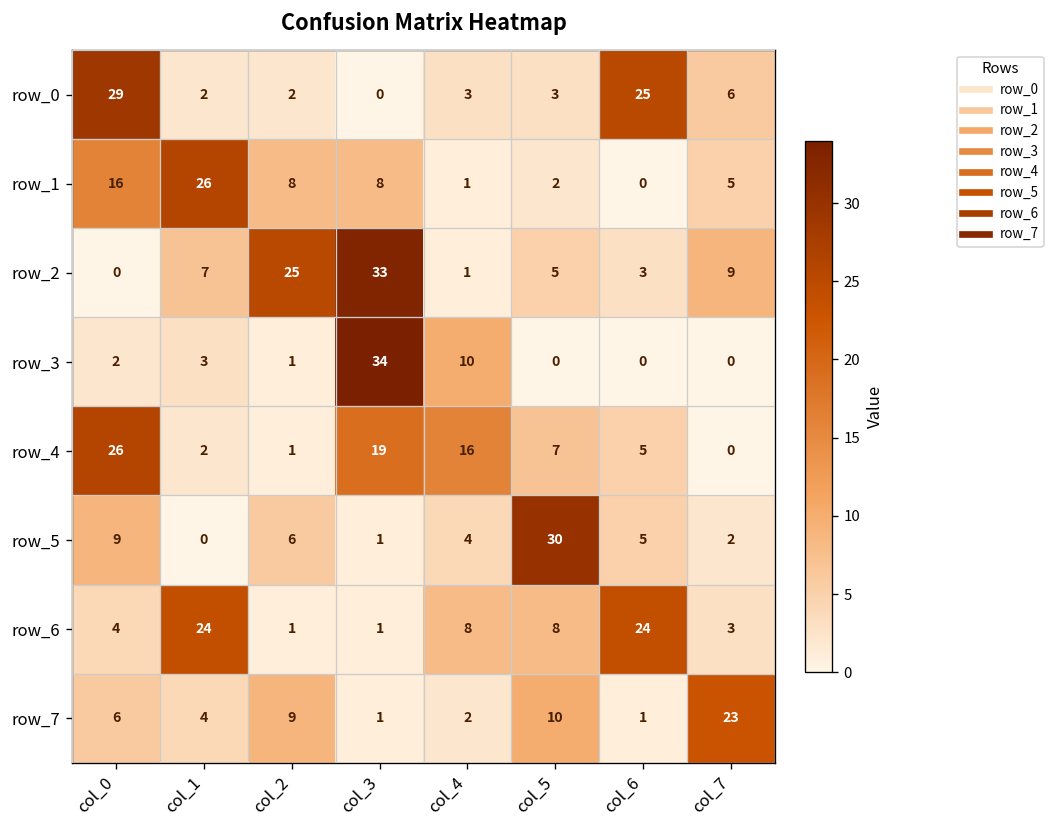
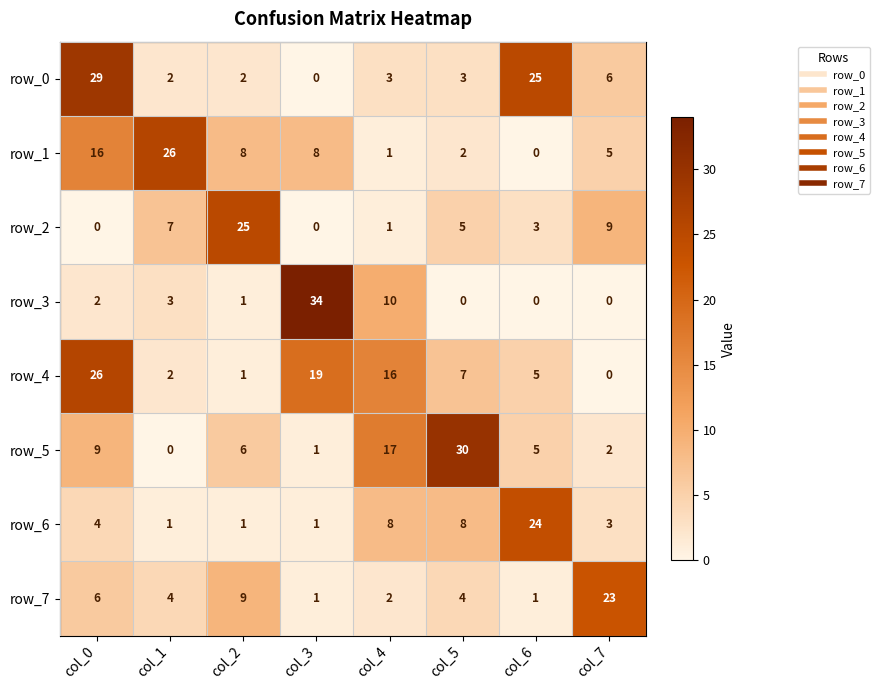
  {
    "row_0": {
      "col_0": 29,
      "col_1": 2,
      "col_2": 2,
      "col_3": 0,
      "col_4": 3,
      "col_5": 3,
      "col_6": 25,
      "col_7": 6
    },
    "row_1": {
      "col_0": 16,
      "col_1": 26,
      "col_2": 8,
      "col_3": 8,
      "col_4": 1,
      "col_5": 2,
      "col_6": 0,
      "col_7": 5
    },
    "row_2": {
      "col_0": 0,
      "col_1": 7,
      "col_2": 25,
-     "col_3": 33,
+     "col_3": 0,
      "col_4": 1,
      "col_5": 5,
      "col_6": 3,
      "col_7": 9
    },
    "row_3": {
      "col_0": 2,
      "col_1": 3,
      "col_2": 1,
      "col_3": 34,
      "col_4": 10,
      "col_5": 0,
      "col_6": 0,
      "col_7": 0
    },
    "row_4": {
      "col_0": 26,
      "col_1": 2,
      "col_2": 1,
      "col_3": 19,
      "col_4": 16,
      "col_5": 7,
      "col_6": 5,
      "col_7": 0
    },
    "row_5": {
      "col_0": 9,
      "col_1": 0,
      "col_2": 6,
      "col_3": 1,
-     "col_4": 4,
+     "col_4": 17,
      "col_5": 30,
      "col_6": 5,
      "col_7": 2
    },
    "row_6": {
      "col_0": 4,
-     "col_1": 24,
+     "col_1": 1,
      "col_2": 1,
      "col_3": 1,
      "col_4": 8,
      "col_5": 8,
      "col_6": 24,
      "col_7": 3
    },
    "row_7": {
      "col_0": 6,
      "col_1": 4,
      "col_2": 9,
      "col_3": 1,
      "col_4": 2,
-     "col_5": 10,
+     "col_5": 4,
      "col_6": 1,
      "col_7": 23
    }
  }
